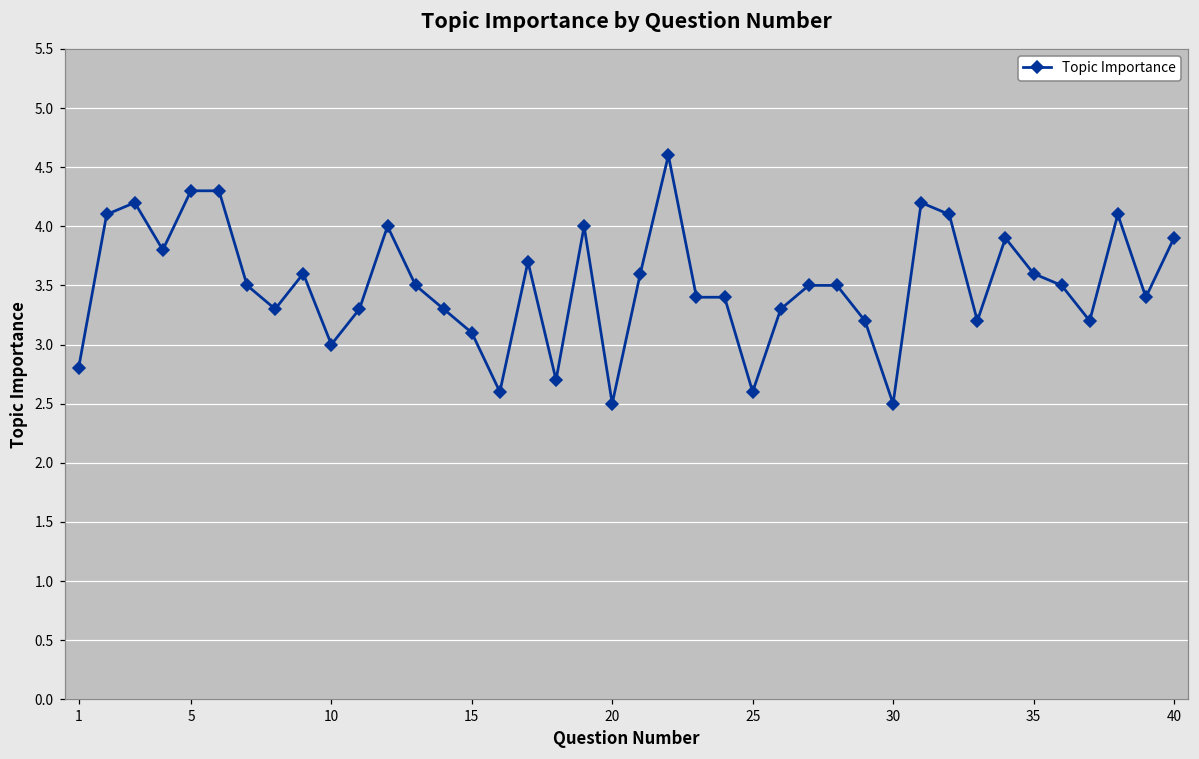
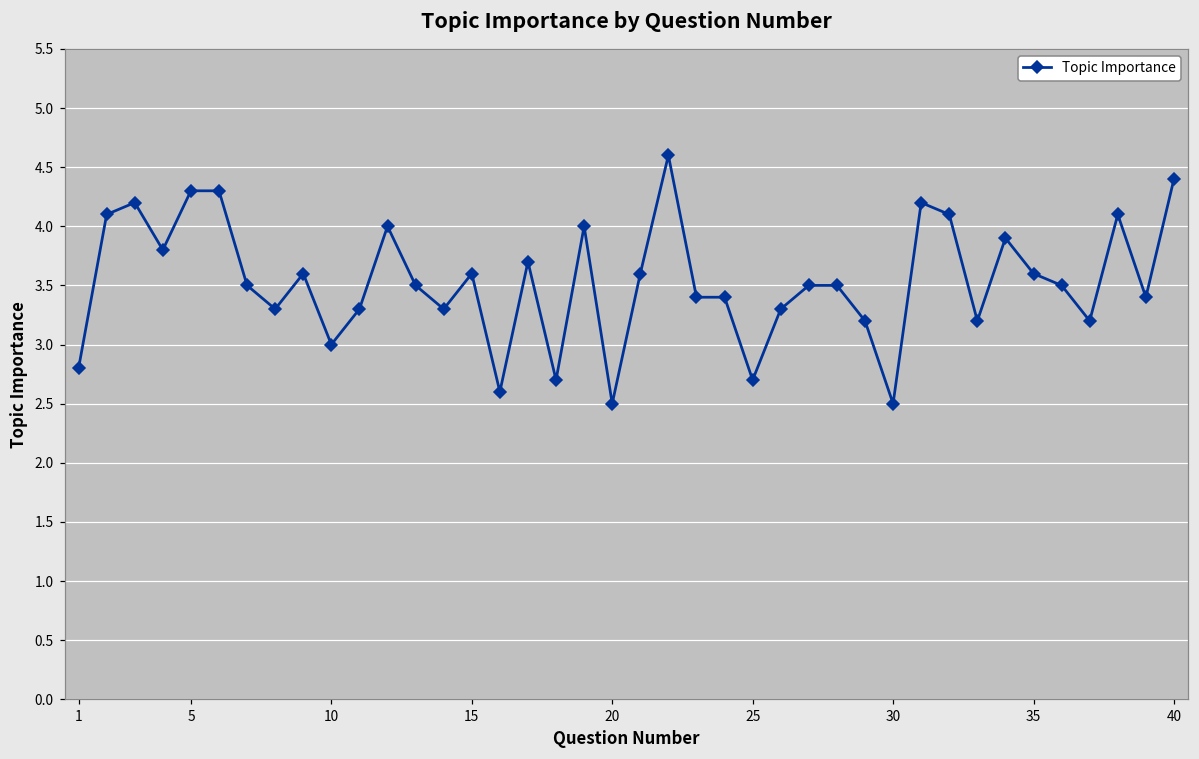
  {
    "1": 2.8,
    "5": 4.3,
    "10": 3.0,
-   "15": 3.1,
+   "15": 3.6,
    "20": 2.5,
-   "25": 2.6,
+   "25": 2.7,
    "30": 2.5,
    "35": 3.6,
-   "40": 3.9
+   "40": 4.4
  }
